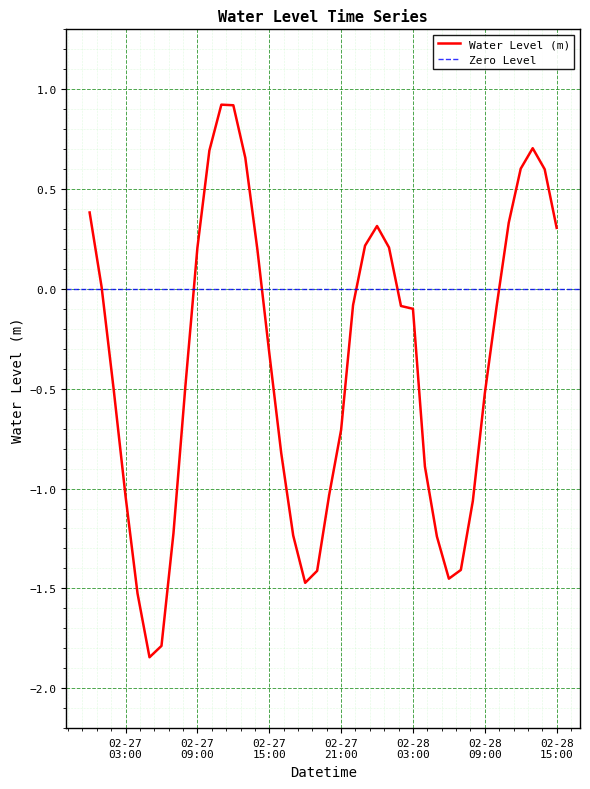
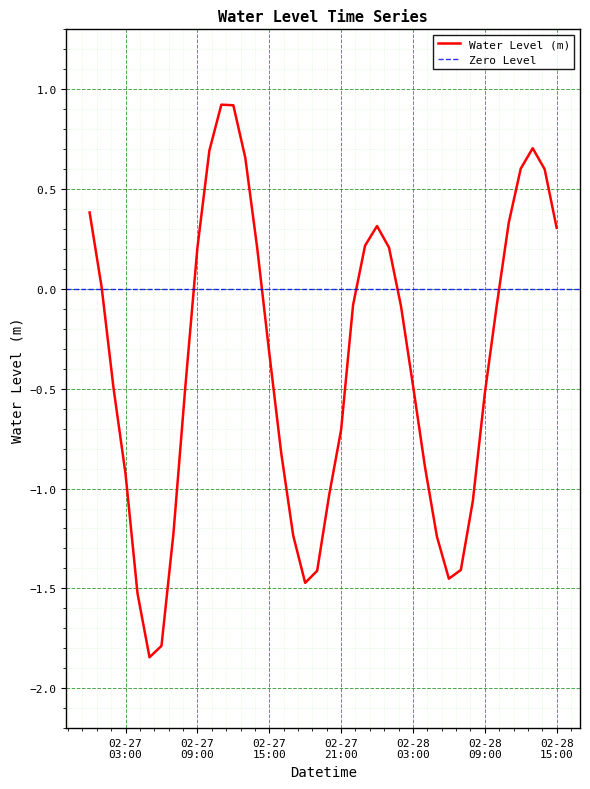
  {
-   "02-27 03:00": -1.04,
+   "02-27 03:00": -0.93,
    "02-27 09:00": 0.21,
    "02-27 15:00": -0.32,
    "02-27 21:00": -0.71,
-   "02-28 03:00": -0.10,
+   "02-28 03:00": -0.48,
    "02-28 09:00": -0.52,
    "02-28 15:00": 0.31
  }
